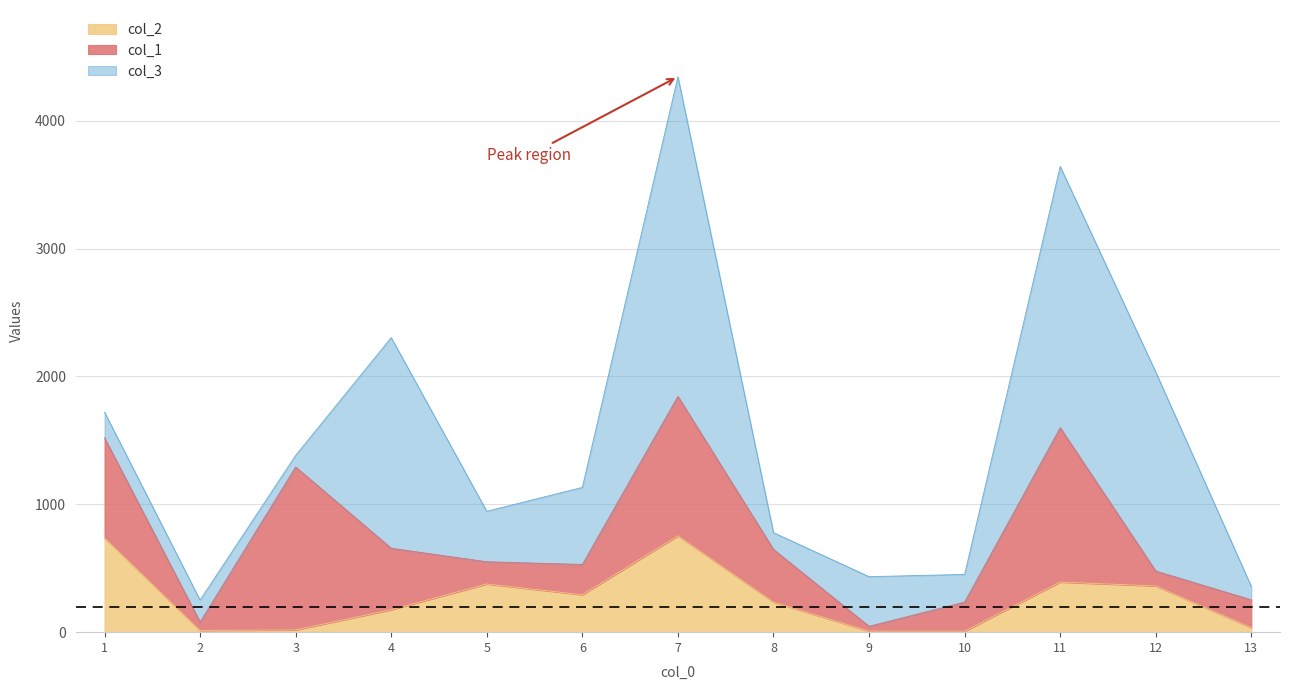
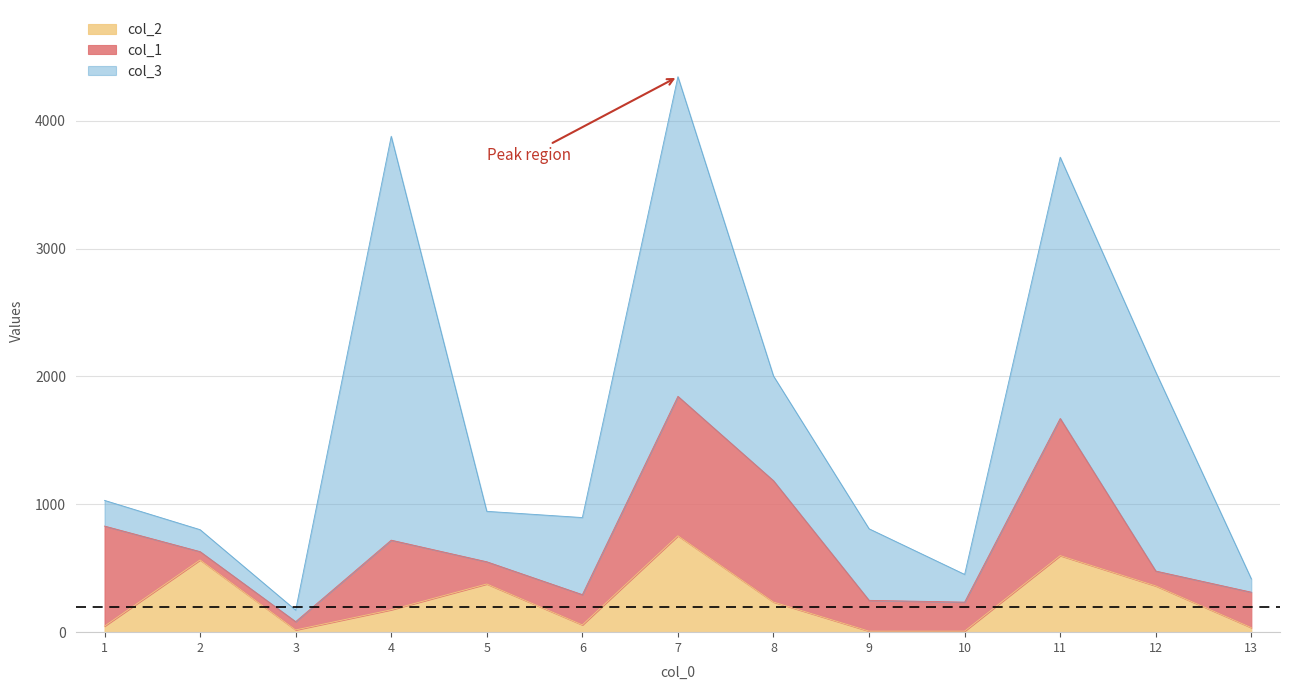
  {
    "col_2": {
-     "1": 740,
-     "2": 10,
+     "1": 50,
+     "2": 560,
      "3": 20,
      "4": 180,
      "5": 380,
-     "6": 290,
+     "6": 60,
      "7": 750,
      "8": 240,
      "9": 10,
      "10": 10,
-     "11": 390,
+     "11": 600,
      "12": 360,
      "13": 40
    },
    "col_1": {
      "1": 780,
      "2": 70,
-     "3": 1270,
-     "4": 480,
+     "3": 60,
+     "4": 540,
      "5": 170,
      "6": 240,
      "7": 1090,
-     "8": 410,
-     "9": 40,
+     "8": 950,
+     "9": 240,
      "10": 230,
-     "11": 1210,
+     "11": 1070,
      "12": 120,
-     "13": 220
+     "13": 280
    },
    "col_3": {
      "1": 200,
      "2": 170,
      "3": 90,
-     "4": 1650,
+     "4": 3160,
      "5": 390,
      "6": 600,
      "7": 2500,
-     "8": 130,
-     "9": 390,
+     "8": 820,
+     "9": 560,
      "10": 220,
      "11": 2040,
      "12": 1560,
      "13": 100
    }
  }
